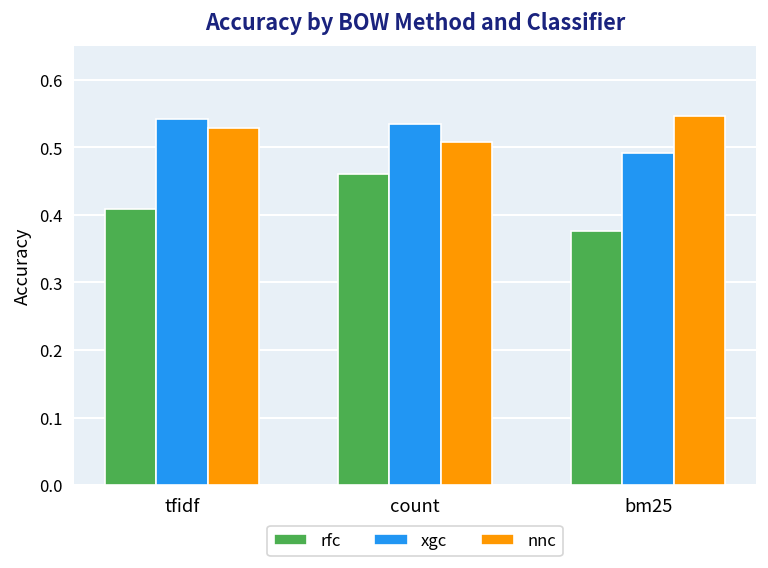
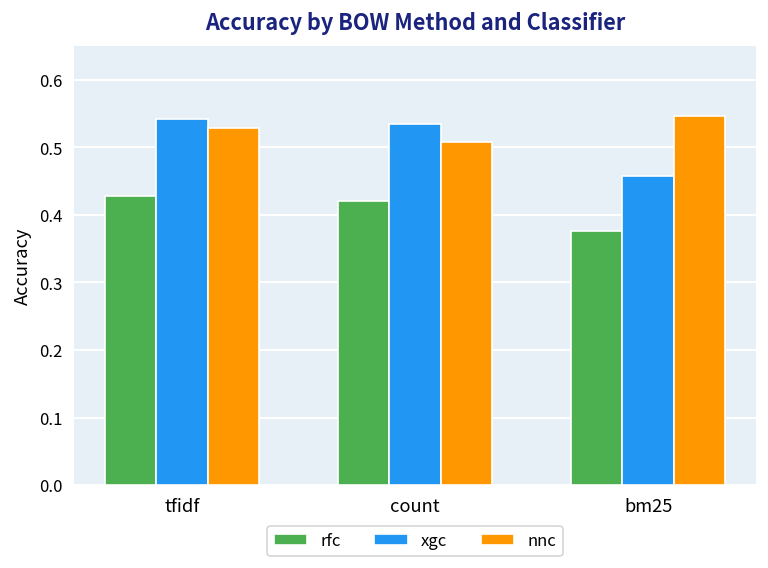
  {
    "rfc": {
-     "tfidf": 0.41,
-     "count": 0.46,
+     "tfidf": 0.43,
+     "count": 0.42,
      "bm25": 0.38
    },
    "xgc": {
      "tfidf": 0.54,
      "count": 0.54,
-     "bm25": 0.49
+     "bm25": 0.46
    },
    "nnc": {
      "tfidf": 0.53,
      "count": 0.51,
      "bm25": 0.55
    }
  }
